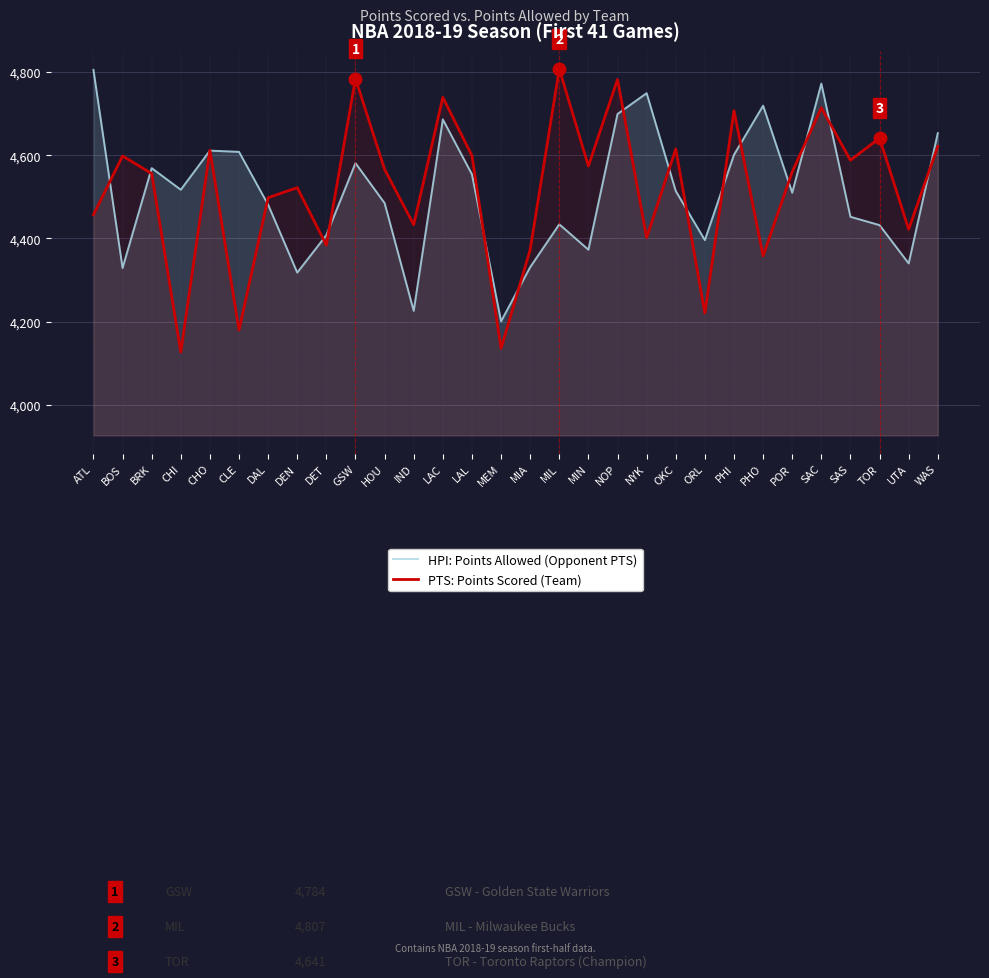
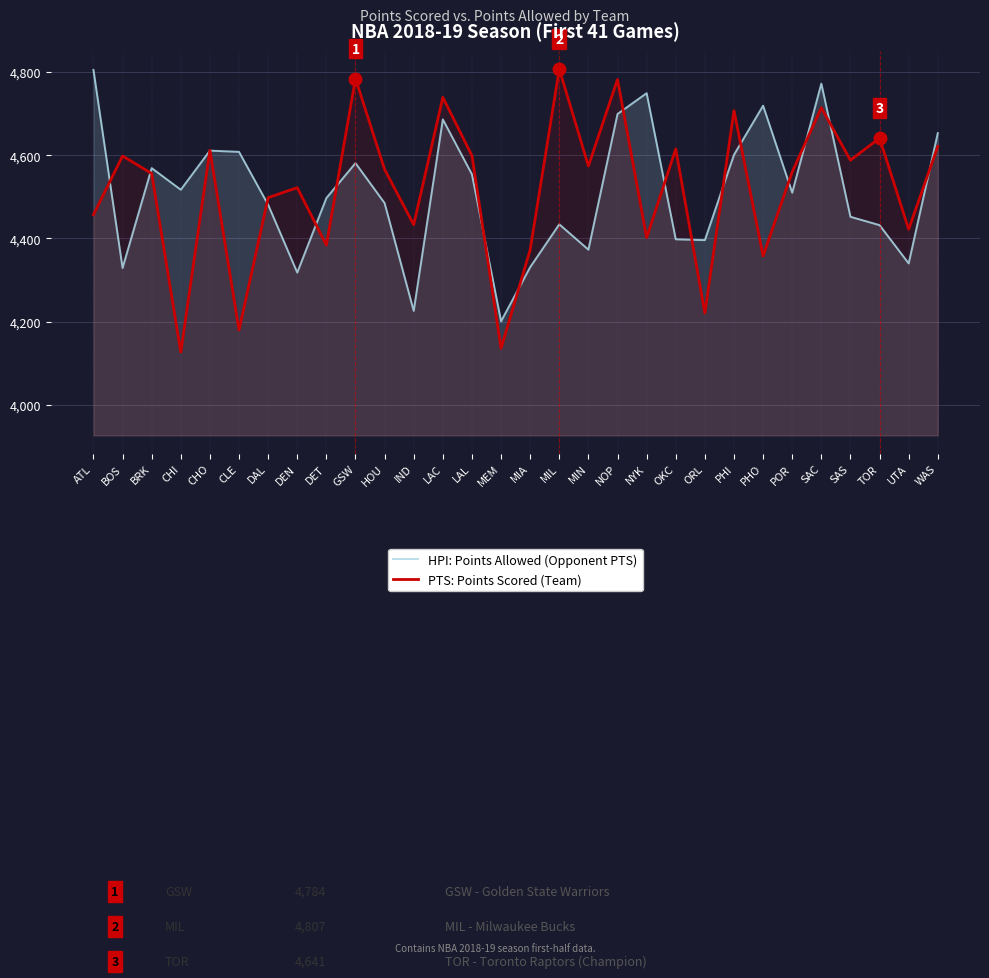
  {
    "HPI: Points Allowed (Opponent PTS)": {
      "ATL": "4,810",
      "BOS": "4,330",
      "BRK": "4,570",
      "CHI": "4,520",
      "CLE": "4,610",
      "DAL": "4,480",
      "DEN": "4,320",
-     "DET": "4,410",
+     "DET": "4,500",
      "GSW": "4,580",
      "HOU": "4,490",
      "IND": "4,230",
      "LAC": "4,690",
      "LAL": "4,550",
      "MEM": "4,200",
      "MIA": "4,330",
      "MIL": "4,430",
      "MIN": "4,370",
      "NOP": "4,700",
      "NYK": "4,750",
-     "OKC": "4,510",
+     "OKC": "4,400",
      "ORL": "4,400",
      "PHI": "4,600",
      "PHO": "4,720",
      "POR": "4,510",
      "SAC": "4,770",
      "SAS": "4,450",
      "TOR": "4,430",
      "UTA": "4,340",
      "WAS": "4,650"
    }
  }
